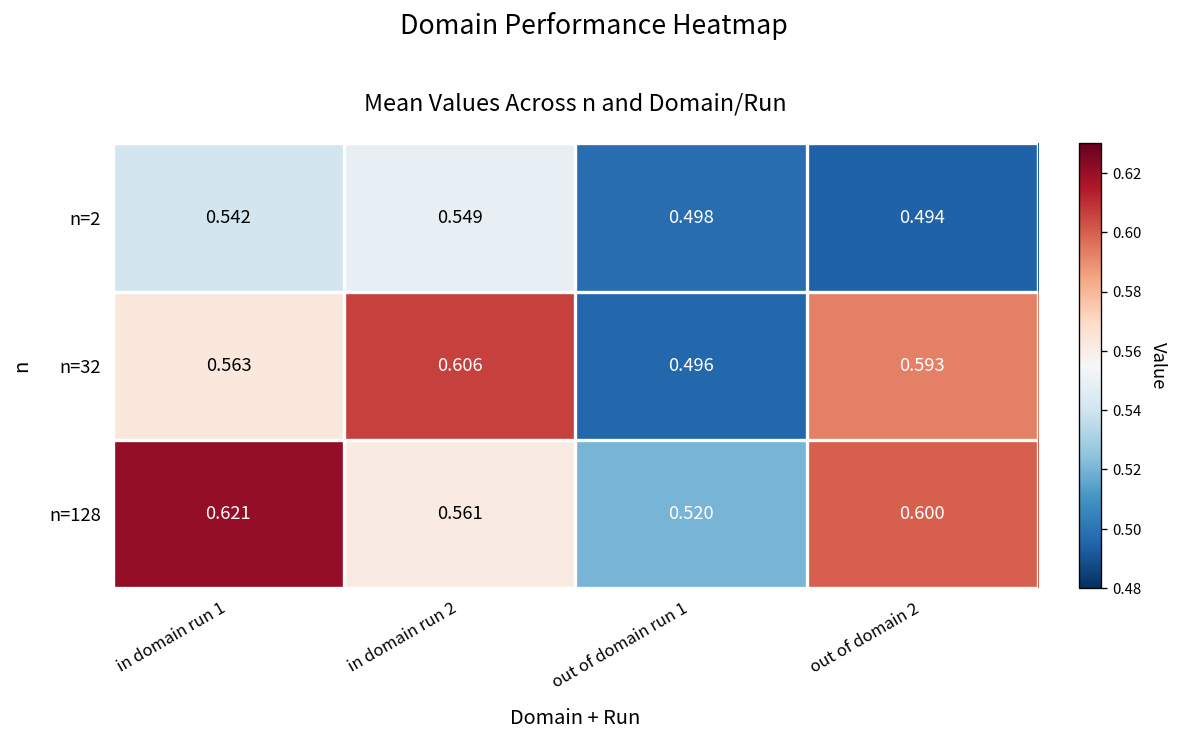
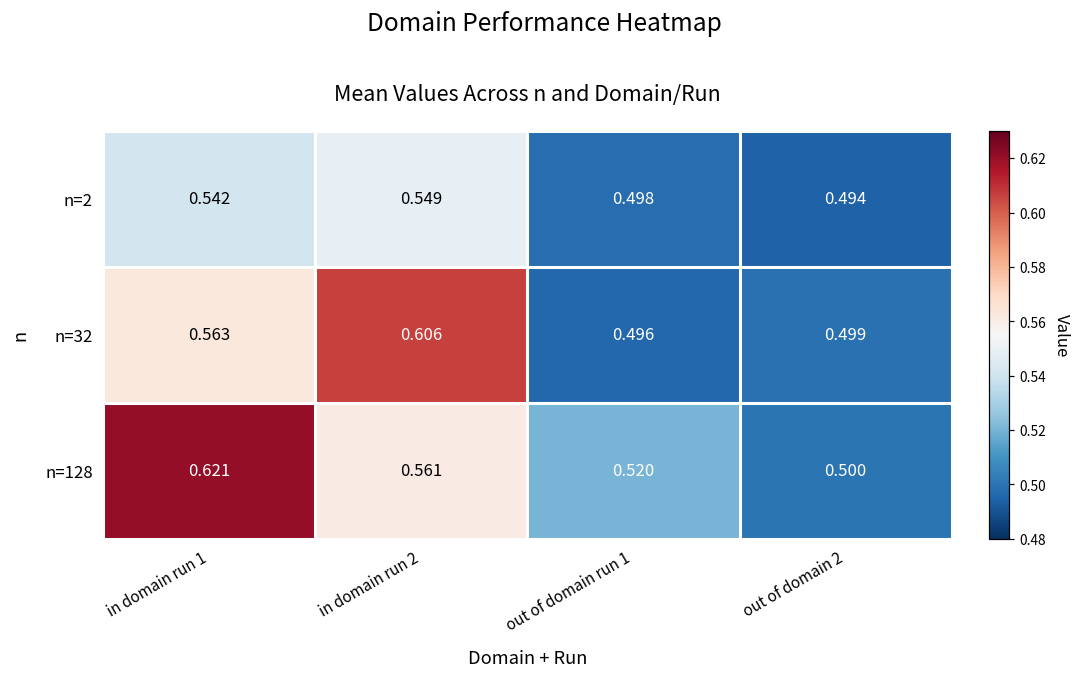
  {
    "n=2": {
      "in domain run 1": 0.542,
      "in domain run 2": 0.549,
      "out of domain run 1": 0.498,
      "out of domain 2": 0.494
    },
    "n=32": {
      "in domain run 1": 0.563,
      "in domain run 2": 0.606,
      "out of domain run 1": 0.496,
-     "out of domain 2": 0.593
+     "out of domain 2": 0.499
    },
    "n=128": {
      "in domain run 1": 0.621,
      "in domain run 2": 0.561,
      "out of domain run 1": 0.520,
-     "out of domain 2": 0.600
+     "out of domain 2": 0.500
    }
  }
